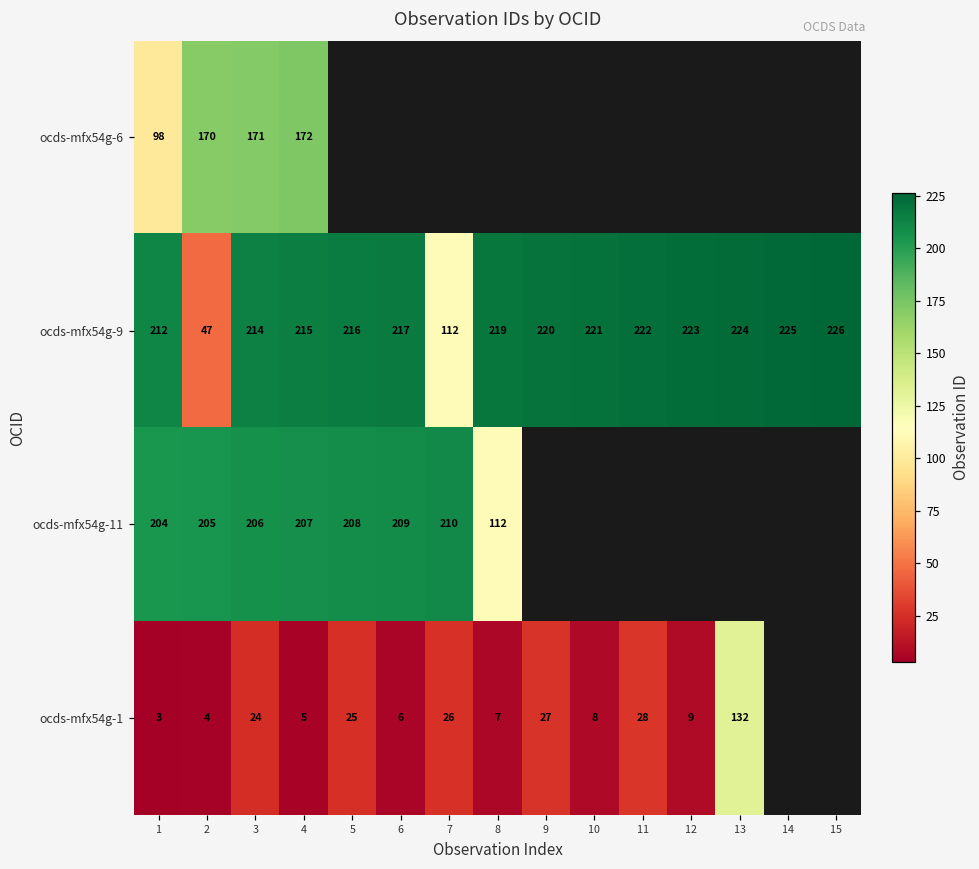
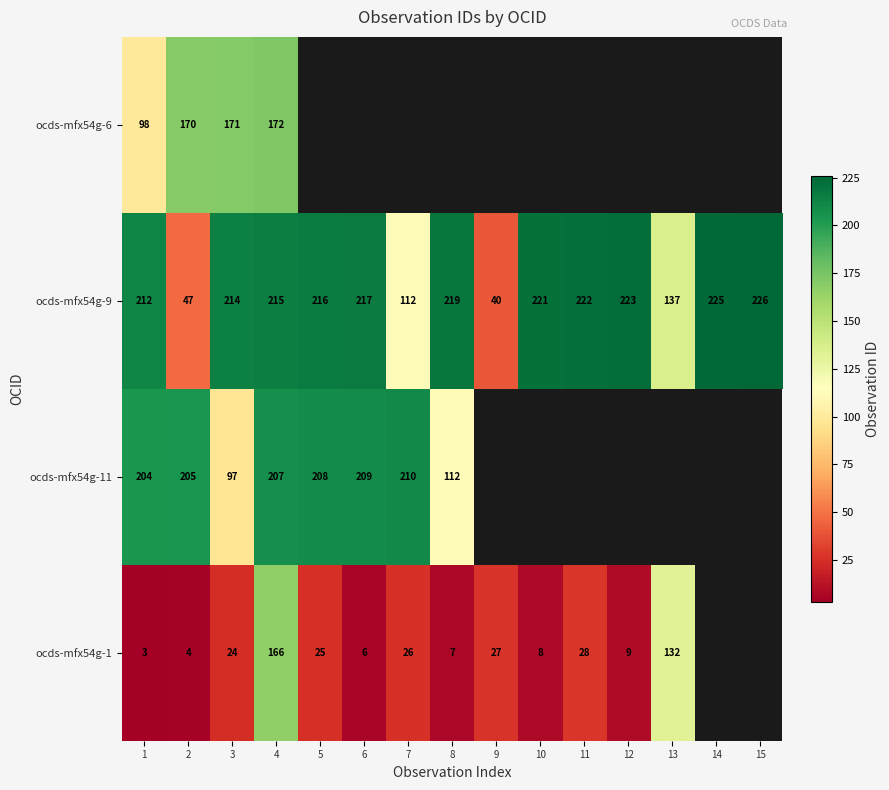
  {
    "ocds-mfx54g-6": {
      "1": 98,
      "2": 170,
      "3": 171,
      "4": 172
    },
    "ocds-mfx54g-9": {
      "1": 212,
      "2": 47,
      "3": 214,
      "4": 215,
      "5": 216,
      "6": 217,
      "7": 112,
      "8": 219,
-     "9": 220,
+     "9": 40,
      "10": 221,
      "11": 222,
      "12": 223,
-     "13": 224,
+     "13": 137,
      "14": 225,
      "15": 226
    },
    "ocds-mfx54g-11": {
      "1": 204,
      "2": 205,
-     "3": 206,
+     "3": 97,
      "4": 207,
      "5": 208,
      "6": 209,
      "7": 210,
      "8": 112
    },
    "ocds-mfx54g-1": {
      "1": 3,
      "2": 4,
      "3": 24,
-     "4": 5,
+     "4": 166,
      "5": 25,
      "6": 6,
      "7": 26,
      "8": 7,
      "9": 27,
      "10": 8,
      "11": 28,
      "12": 9,
      "13": 132
    }
  }
